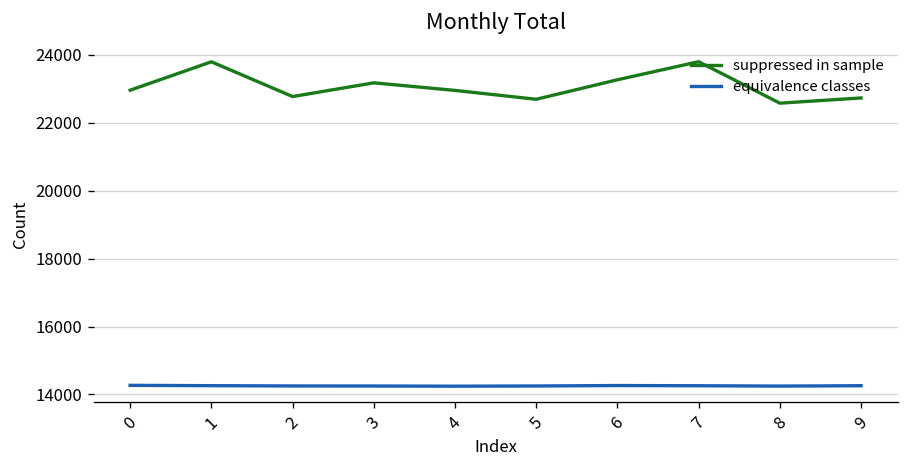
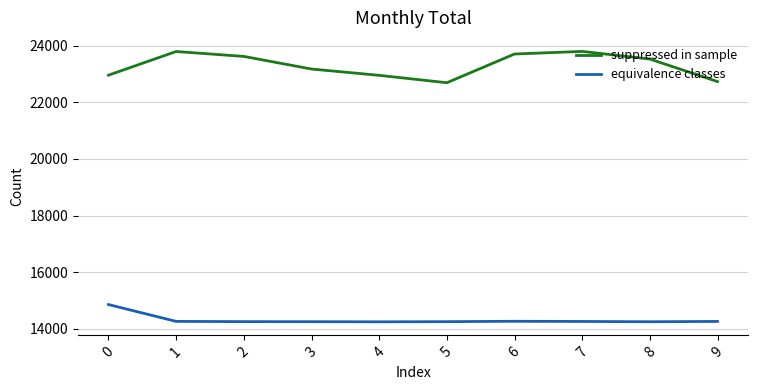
  {
    "suppressed in sample": {
      "0": 23000,
      "1": 23800,
-     "2": 22800,
+     "2": 23600,
      "3": 23200,
      "4": 23000,
      "5": 22700,
-     "6": 23300,
+     "6": 23700,
      "7": 23800,
-     "8": 22600,
+     "8": 23500,
      "9": 22700
    },
    "equivalence classes": {
-     "0": 14300,
+     "0": 14900,
      "1": 14300,
      "2": 14200,
      "3": 14200,
      "4": 14200,
      "5": 14200,
      "6": 14300,
      "7": 14300,
      "8": 14200,
      "9": 14300
    }
  }
